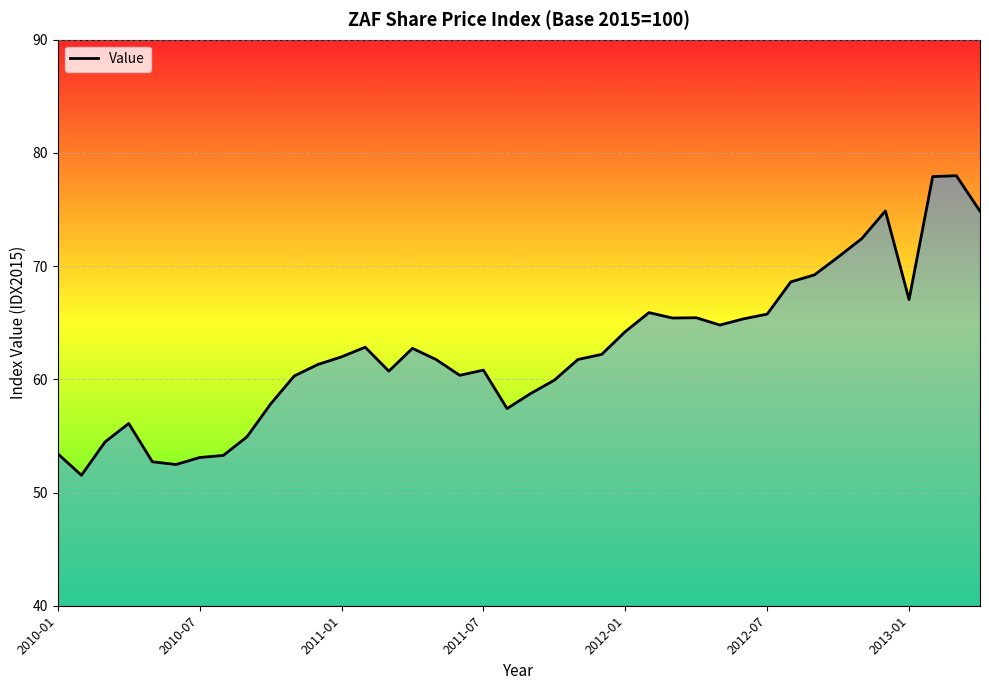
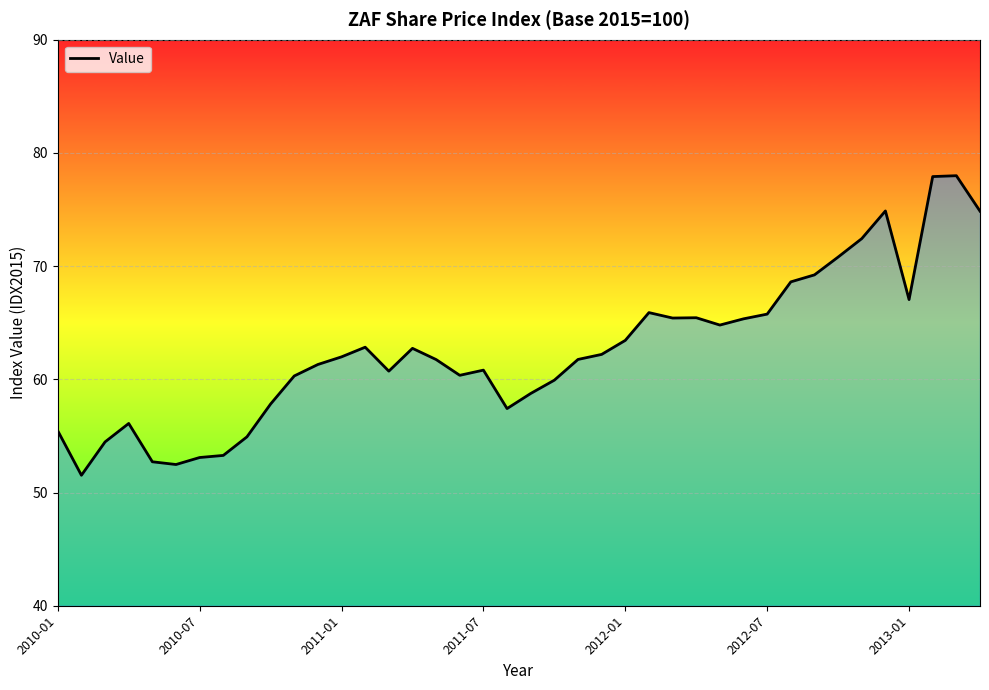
  {
-   "2010-01": 53.4,
+   "2010-01": 55.5,
    "2010-07": 53.1,
    "2011-01": 62.0,
    "2011-07": 60.8,
-   "2012-01": 64.2,
+   "2012-01": 63.4,
    "2012-07": 65.8,
    "2013-01": 67.0
  }
